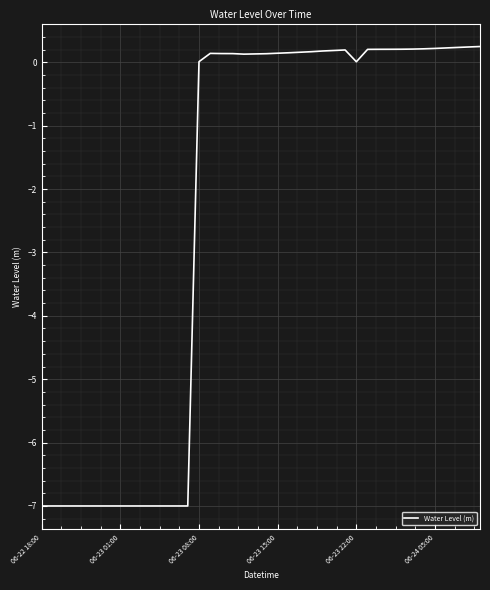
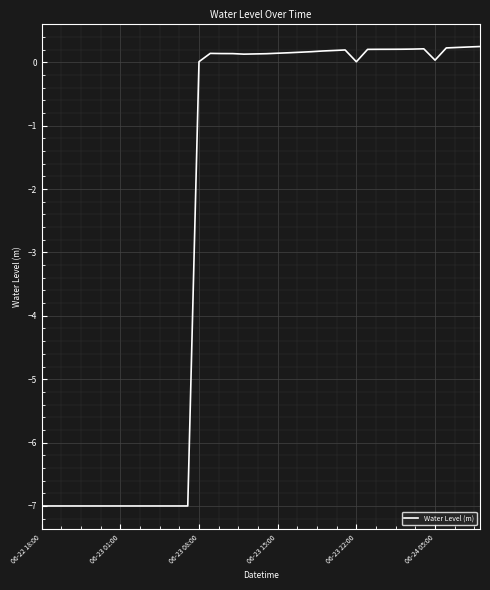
  {
    "06-22 18:00": -7.0,
    "06-23 01:00": -7.0,
    "06-23 08:00": 0.0,
    "06-23 15:00": 0.1,
    "06-23 22:00": 0.0,
-   "06-24 05:00": 0.2
+   "06-24 05:00": 0.0
  }
